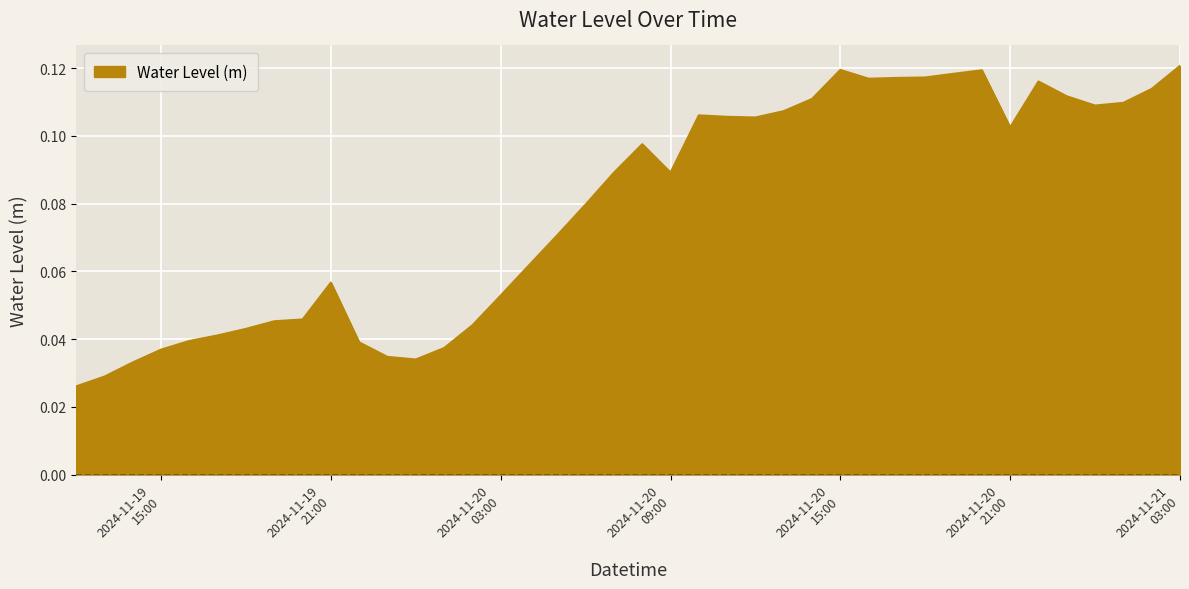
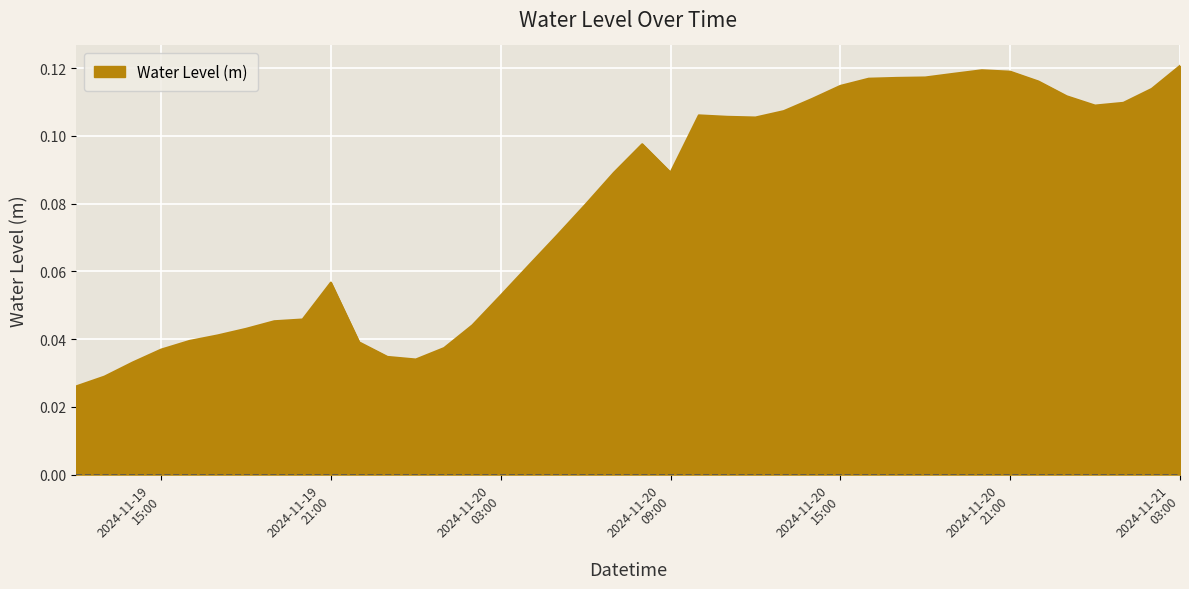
  {
    "2024-11-19 15:00": 0.037,
    "2024-11-19 21:00": 0.057,
    "2024-11-20 03:00": 0.053,
    "2024-11-20 09:00": 0.089,
-   "2024-11-20 15:00": 0.120,
-   "2024-11-20 21:00": 0.103,
+   "2024-11-20 15:00": 0.115,
+   "2024-11-20 21:00": 0.119,
    "2024-11-21 03:00": 0.121
  }
